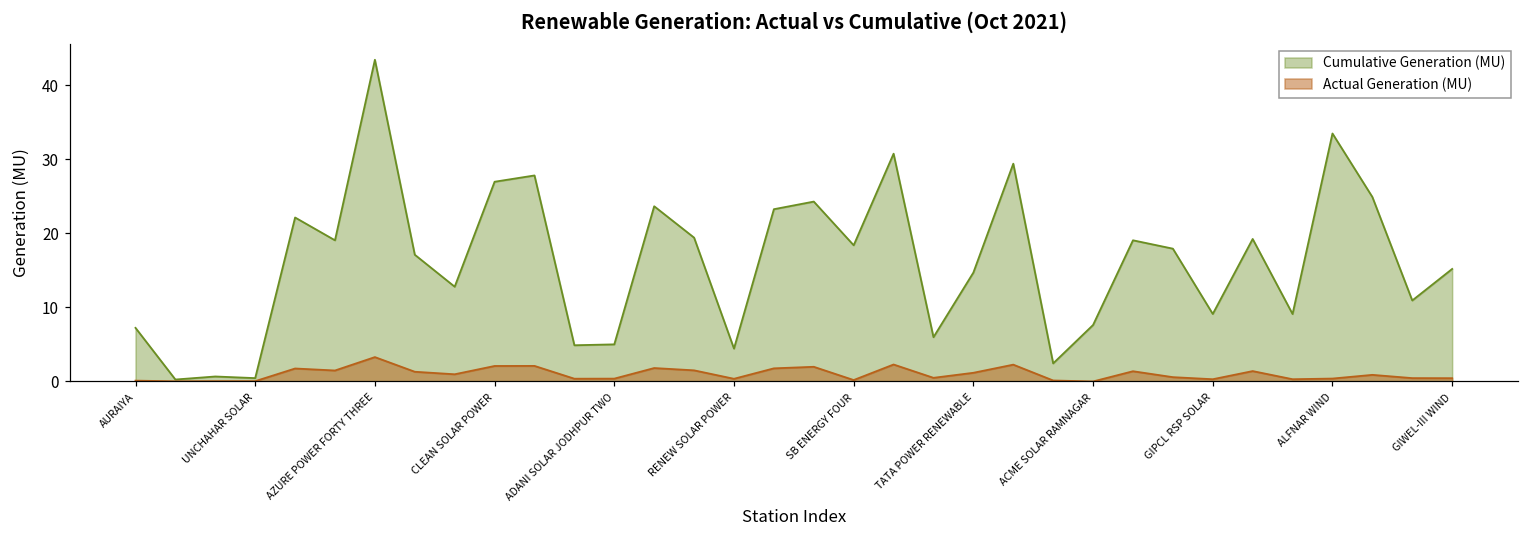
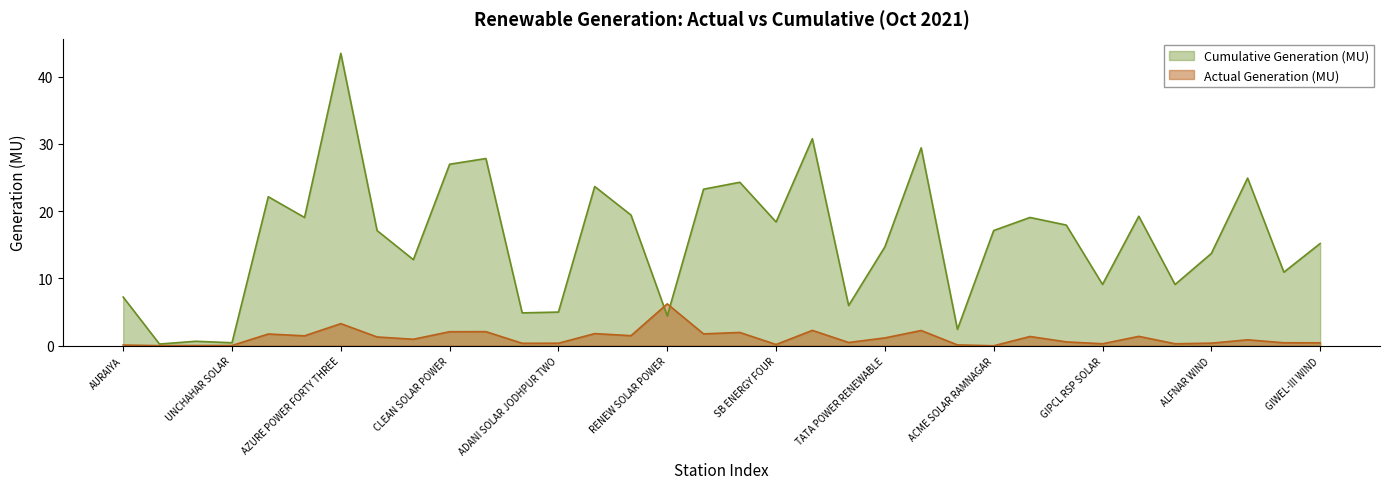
  {
    "Cumulative Generation (MU)": {
      "AURAIYA": 7,
      "UNCHAHAR SOLAR": 0,
      "AZURE POWER FORTY THREE": 43,
      "CLEAN SOLAR POWER": 27,
      "ADANI SOLAR JODHPUR TWO": 5,
      "RENEW SOLAR POWER": 4,
      "SB ENERGY FOUR": 18,
      "TATA POWER RENEWABLE": 15,
-     "ACME SOLAR RAMNAGAR": 8,
+     "ACME SOLAR RAMNAGAR": 17,
      "GIPCL RSP SOLAR": 9,
-     "ALFNAR WIND": 34,
+     "ALFNAR WIND": 14,
      "GIWEL-III WIND": 15
    },
    "Actual Generation (MU)": {
      "AURAIYA": 0,
      "UNCHAHAR SOLAR": 0,
      "AZURE POWER FORTY THREE": 3,
      "CLEAN SOLAR POWER": 2,
      "ADANI SOLAR JODHPUR TWO": 0,
-     "RENEW SOLAR POWER": 0,
+     "RENEW SOLAR POWER": 6,
      "SB ENERGY FOUR": 0,
      "TATA POWER RENEWABLE": 1,
      "ACME SOLAR RAMNAGAR": 0,
      "GIPCL RSP SOLAR": 0,
      "ALFNAR WIND": 0,
      "GIWEL-III WIND": 0
    }
  }
